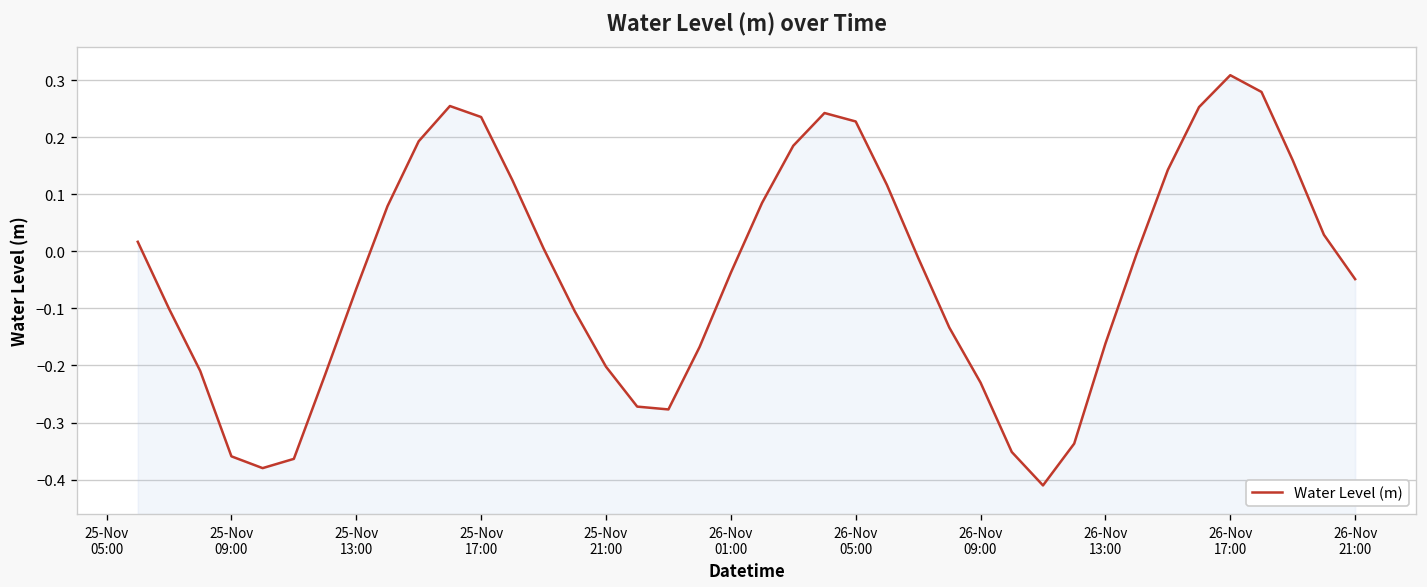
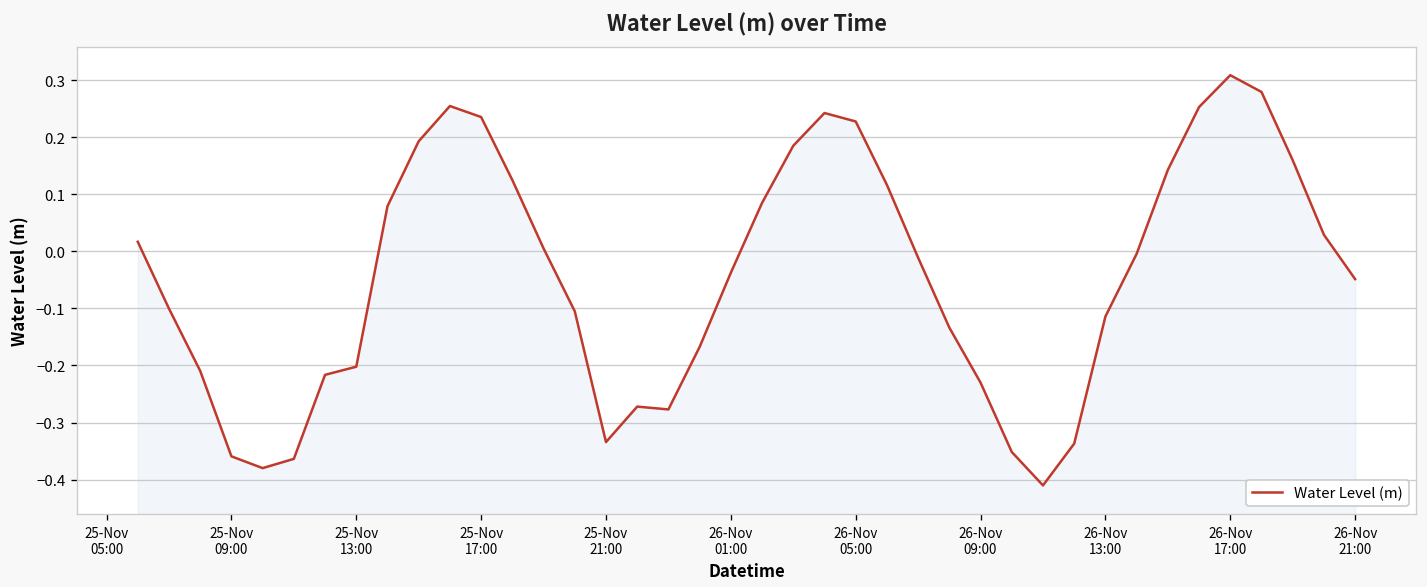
  {
    "25-Nov 09:00": -0.36,
-   "25-Nov 13:00": -0.07,
+   "25-Nov 13:00": -0.20,
    "25-Nov 17:00": 0.24,
-   "25-Nov 21:00": -0.20,
+   "25-Nov 21:00": -0.33,
    "26-Nov 01:00": -0.04,
    "26-Nov 05:00": 0.23,
    "26-Nov 09:00": -0.23,
-   "26-Nov 13:00": -0.16,
+   "26-Nov 13:00": -0.11,
    "26-Nov 17:00": 0.31,
    "26-Nov 21:00": -0.05
  }
